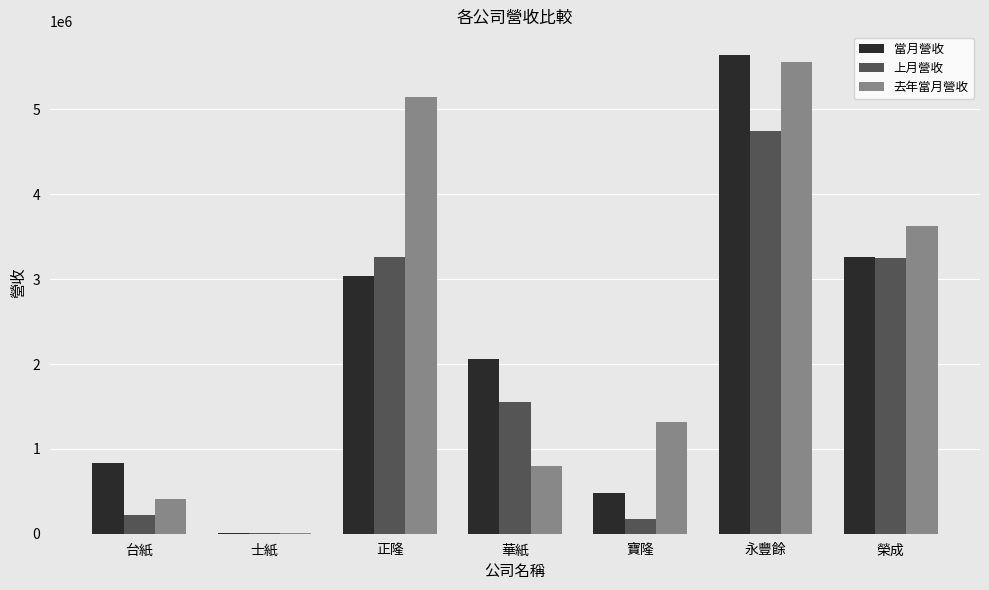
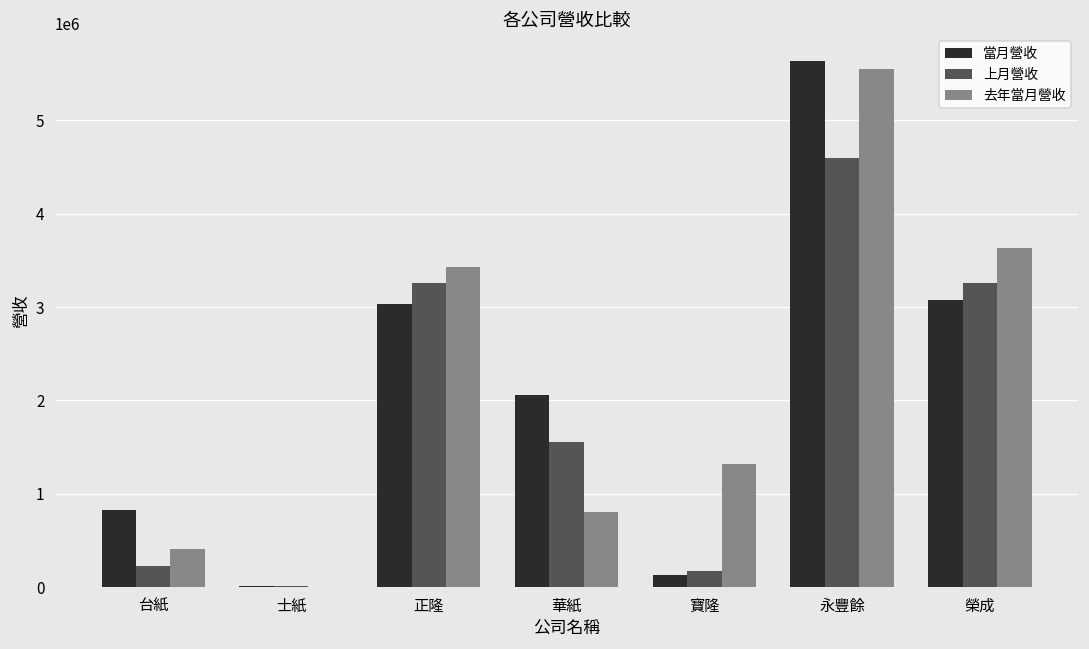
  {
    "當月營收": {
      "台紙": 800000,
      "正隆": 3000000,
      "華紙": 2100000,
-     "寶隆": 500000,
+     "寶隆": 100000,
      "永豐餘": 5600000,
-     "榮成": 3300000
+     "榮成": 3100000
    },
    "上月營收": {
      "台紙": 200000,
      "正隆": 3300000,
      "華紙": 1600000,
      "寶隆": 200000,
-     "永豐餘": 4700000,
+     "永豐餘": 4600000,
      "榮成": 3300000
    },
    "去年當月營收": {
      "台紙": 400000,
-     "正隆": 5100000,
+     "正隆": 3400000,
      "華紙": 800000,
      "寶隆": 1300000,
      "永豐餘": 5600000,
      "榮成": 3600000
    }
  }
